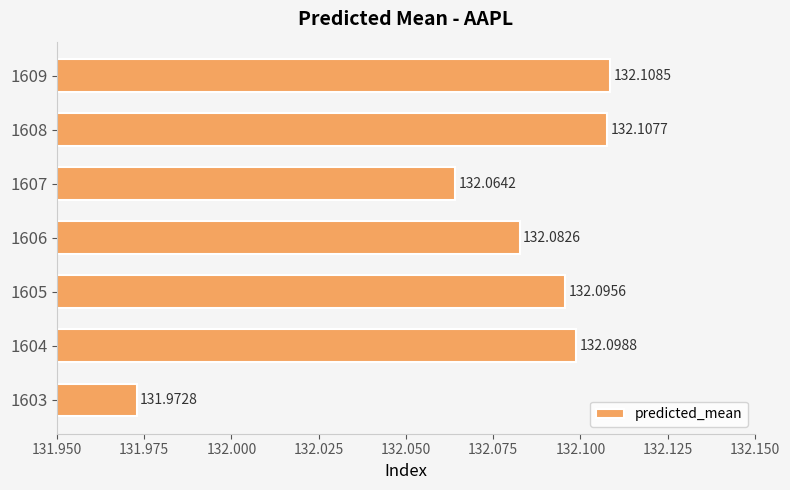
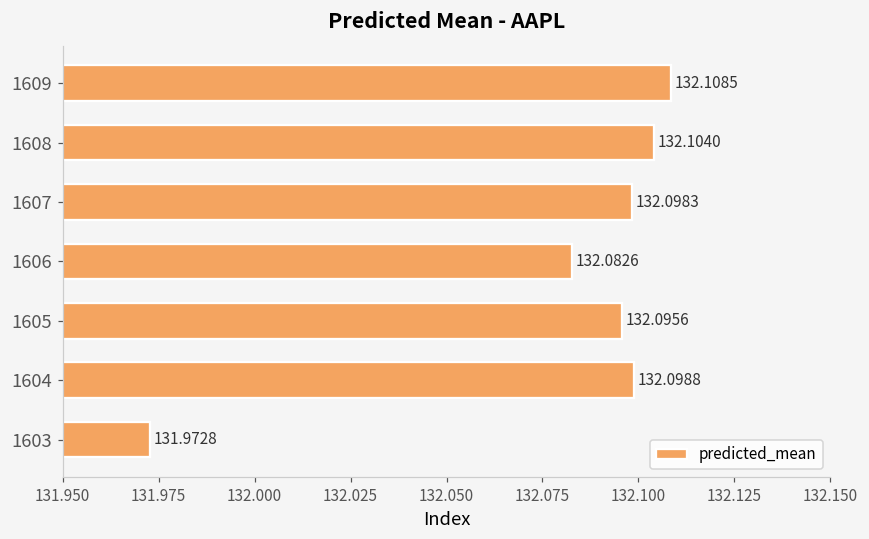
  {
    "1609": 132.1085,
-   "1608": 132.1077,
-   "1607": 132.0642,
+   "1608": 132.1040,
+   "1607": 132.0983,
    "1606": 132.0826,
    "1605": 132.0956,
    "1604": 132.0988,
    "1603": 131.9728
  }
